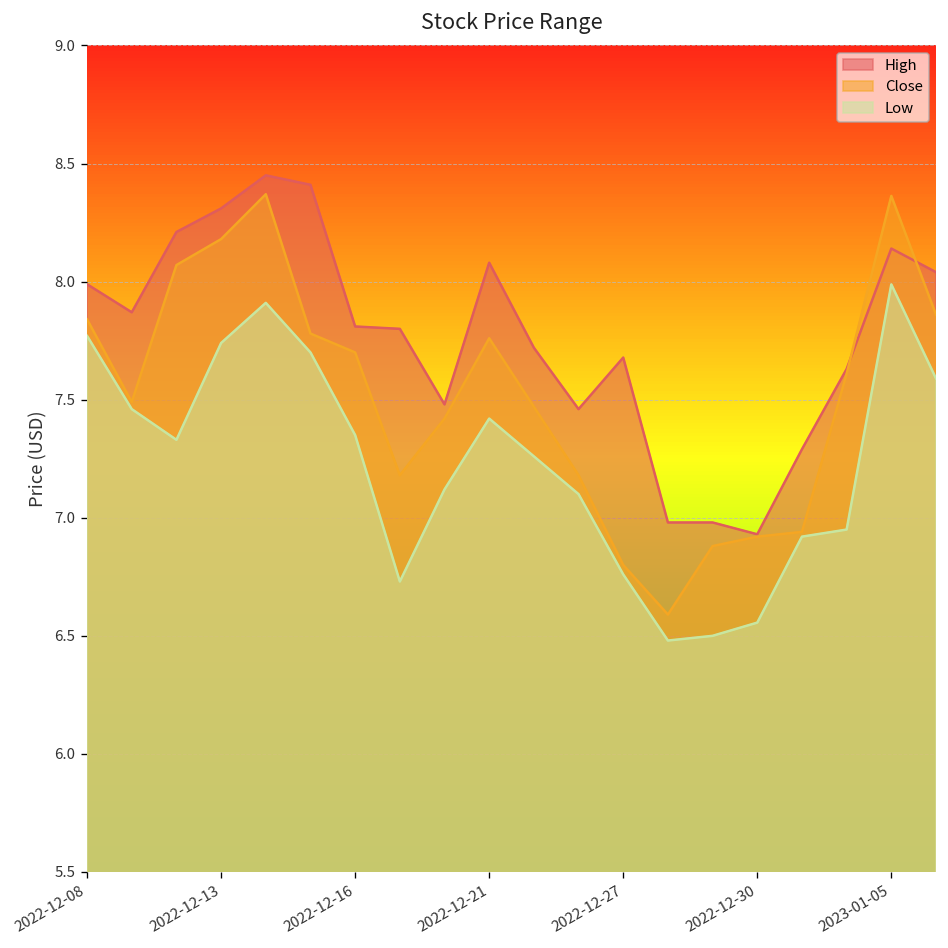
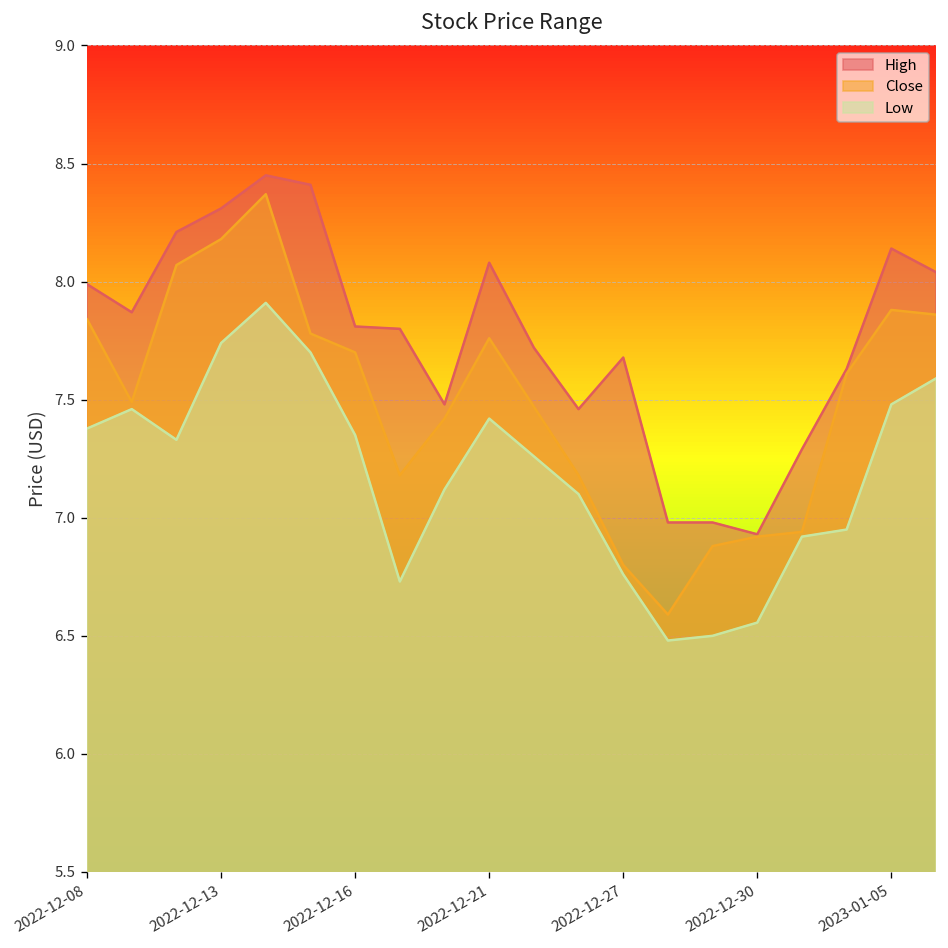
  {
    "High": {
      "2022-12-08": 7.99,
      "2022-12-13": 8.31,
      "2022-12-16": 7.81,
      "2022-12-21": 8.08,
      "2022-12-27": 7.68,
      "2023-01-05": 8.14
    },
    "Close": {
      "2022-12-08": 7.84,
      "2022-12-13": 8.18,
      "2022-12-16": 7.70,
      "2022-12-21": 7.76,
      "2022-12-27": 6.80,
-     "2023-01-05": 8.36
+     "2023-01-05": 7.88
    },
    "Low": {
-     "2022-12-08": 7.77,
+     "2022-12-08": 7.38,
      "2022-12-13": 7.74,
      "2022-12-16": 7.35,
      "2022-12-21": 7.42,
      "2022-12-27": 6.76,
      "2022-12-30": 6.56,
-     "2023-01-05": 7.99
+     "2023-01-05": 7.48
    }
  }
